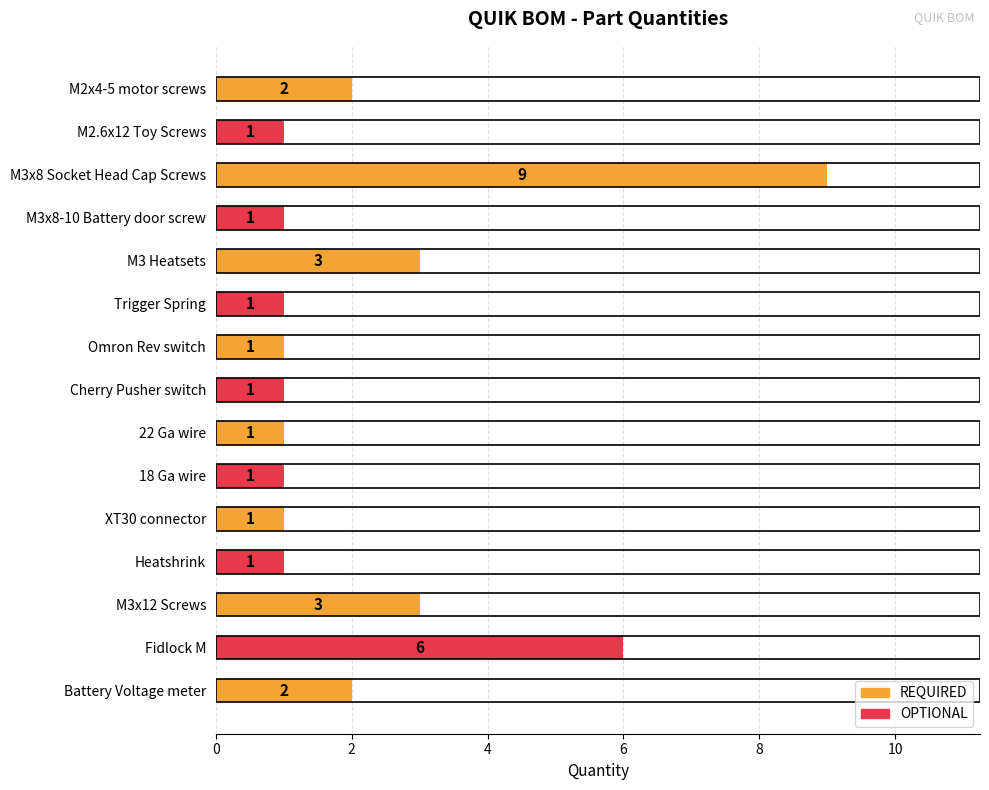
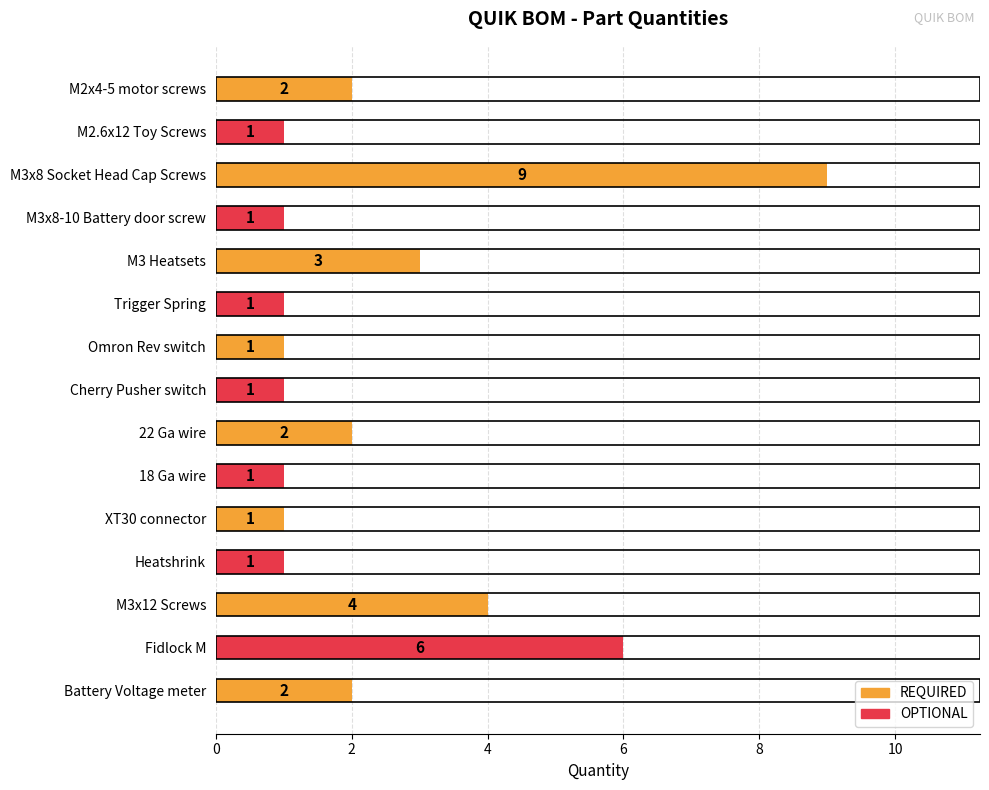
  {
    "M2x4-5 motor screws": 2,
    "M2.6x12 Toy Screws": 1,
    "M3x8 Socket Head Cap Screws": 9,
    "M3x8-10 Battery door screw": 1,
    "M3 Heatsets": 3,
    "Trigger Spring": 1,
    "Omron Rev switch": 1,
    "Cherry Pusher switch": 1,
-   "22 Ga wire": 1,
+   "22 Ga wire": 2,
    "18 Ga wire": 1,
    "XT30 connector": 1,
    "Heatshrink": 1,
-   "M3x12 Screws": 3,
+   "M3x12 Screws": 4,
    "Fidlock M": 6,
    "Battery Voltage meter": 2
  }
